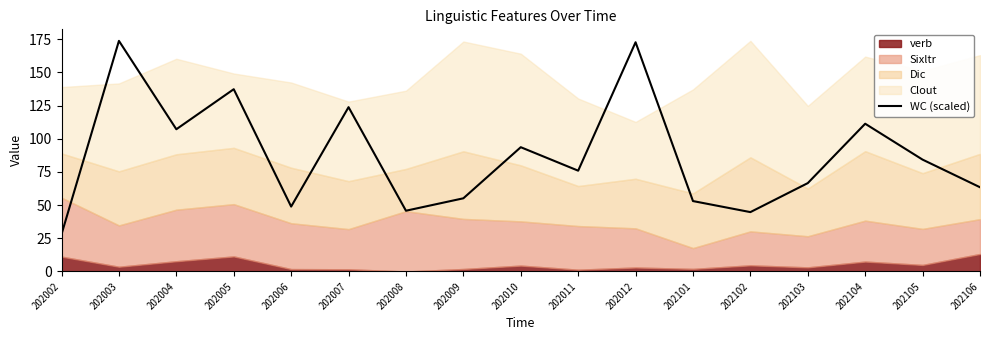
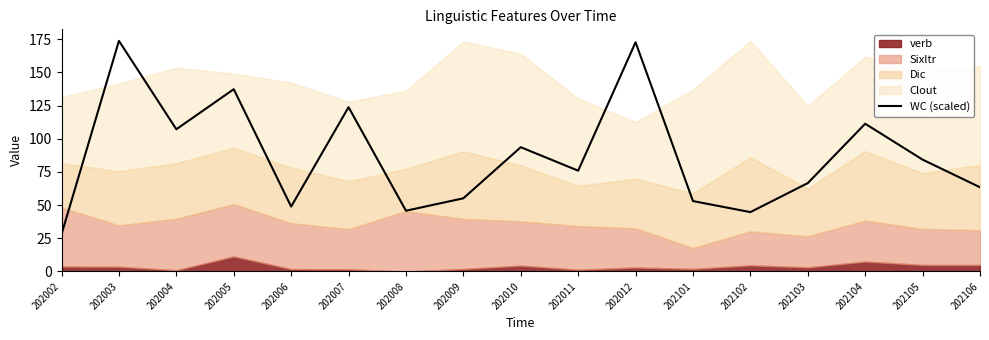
  {
    "verb": {
-     "202002": 11,
+     "202002": 4,
      "202003": 4,
-     "202004": 8,
+     "202004": 1,
      "202005": 11,
      "202008": 0,
      "202009": 2,
      "202010": 4,
      "202012": 3,
      "202101": 2,
      "202102": 5,
      "202103": 3,
      "202104": 7,
      "202105": 5,
-     "202106": 13
+     "202106": 5
    },
    "WC (scaled)": {
      "202002": 28,
      "202003": 174,
      "202004": 107,
      "202005": 137,
      "202006": 49,
      "202007": 124,
      "202009": 55,
      "202010": 94,
      "202011": 76,
      "202012": 173,
      "202101": 53,
      "202102": 45,
      "202103": 67,
      "202104": 111,
      "202105": 84,
      "202106": 63
    }
  }
